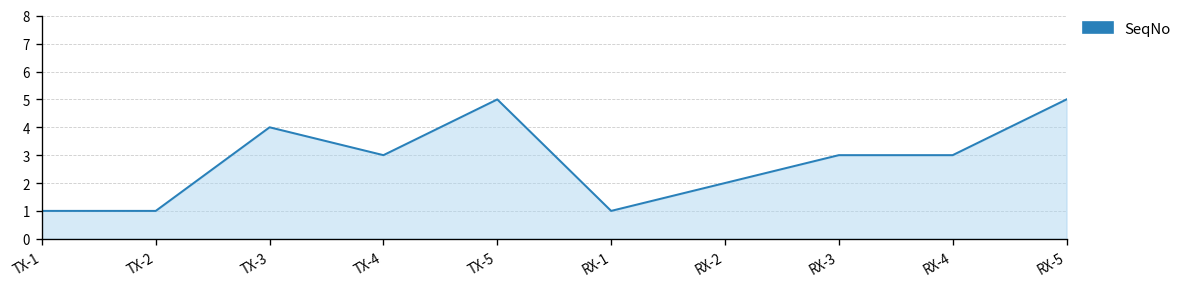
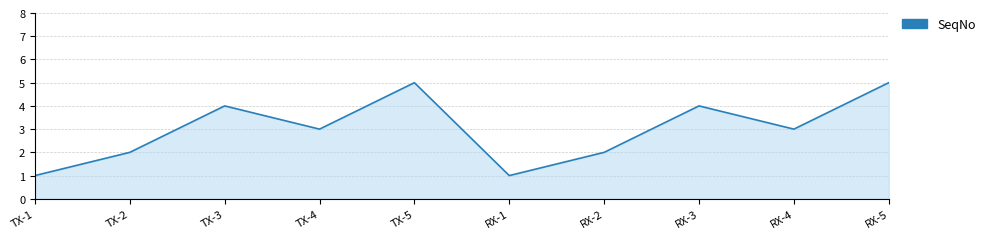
  {
    "TX-1": 1,
-   "TX-2": 1,
+   "TX-2": 2,
    "TX-3": 4,
    "TX-4": 3,
    "TX-5": 5,
    "RX-1": 1,
    "RX-2": 2,
-   "RX-3": 3,
+   "RX-3": 4,
    "RX-4": 3,
    "RX-5": 5
  }
